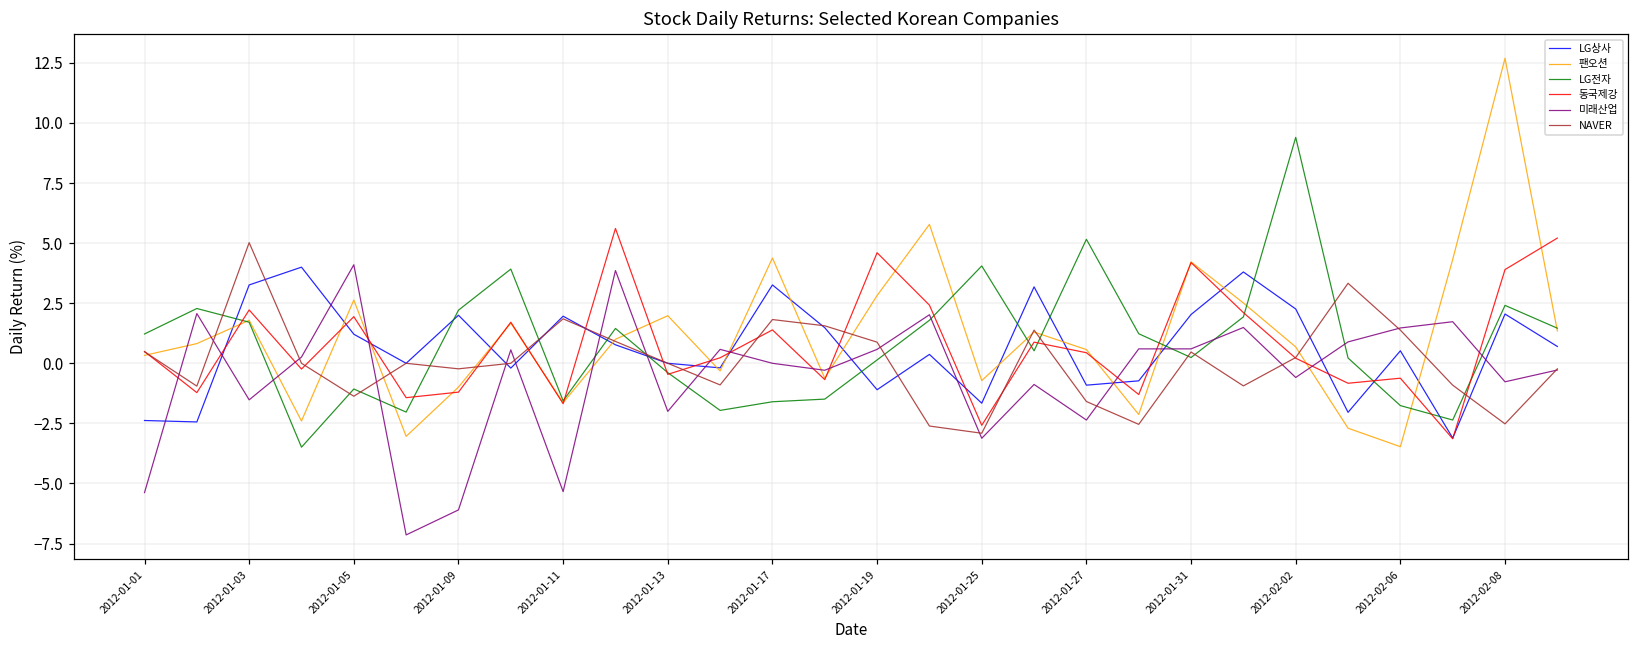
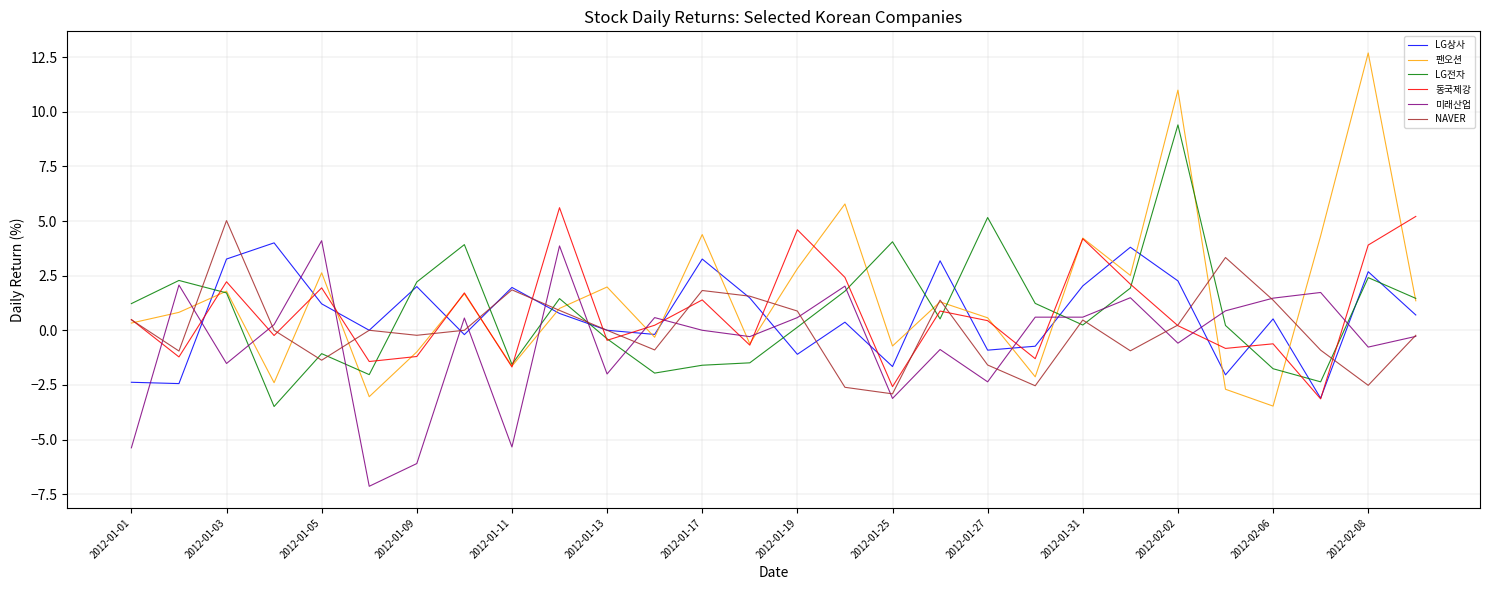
  {
    "LG상사": {
      "2012-01-01": -2.4,
      "2012-01-03": 3.3,
      "2012-01-05": 1.2,
      "2012-01-09": 2.0,
      "2012-01-17": 3.3,
      "2012-01-19": -1.1,
      "2012-01-25": -1.7,
      "2012-01-27": -0.9,
      "2012-01-31": 2.0,
      "2012-02-02": 2.3,
      "2012-02-06": 0.5,
-     "2012-02-08": 2.1
+     "2012-02-08": 2.7
    },
    "팬오션": {
      "2012-01-01": 0.3,
      "2012-01-05": 2.6,
      "2012-01-09": -1.0,
      "2012-01-13": 2.0,
      "2012-01-17": 4.4,
      "2012-01-19": 2.8,
      "2012-01-25": -0.7,
      "2012-01-27": 0.6,
-     "2012-02-02": 0.7,
+     "2012-02-02": 11.0,
      "2012-02-06": -3.5,
      "2012-02-08": 12.7
    },
    "LG전자": {
      "2012-01-01": 1.2,
      "2012-01-05": -1.1,
      "2012-01-09": 2.2,
      "2012-01-17": -1.6,
      "2012-01-19": 0.1,
      "2012-01-25": 4.1,
      "2012-01-27": 5.2,
      "2012-01-31": 0.2,
      "2012-02-02": 9.4,
      "2012-02-06": -1.8,
      "2012-02-08": 2.4
    },
    "동국제강": {
      "2012-01-03": 2.2,
      "2012-01-05": 1.9,
      "2012-01-09": -1.2,
      "2012-01-17": 1.4,
      "2012-01-19": 4.6,
      "2012-01-25": -2.6,
      "2012-01-27": 0.4,
      "2012-02-06": -0.6,
      "2012-02-08": 3.9
    },
    "미래산업": {
      "2012-01-01": -5.4,
      "2012-01-03": -1.5,
      "2012-01-05": 4.1,
      "2012-01-09": -6.1,
      "2012-01-11": -5.3,
      "2012-01-13": -2.0,
      "2012-01-17": 0.0,
      "2012-01-19": 0.6,
      "2012-01-25": -3.1,
      "2012-01-27": -2.4,
      "2012-01-31": 0.6,
      "2012-02-02": -0.6,
      "2012-02-08": -0.8
    },
    "NAVER": {
      "2012-01-03": 5.0,
      "2012-01-05": -1.4,
      "2012-01-09": -0.2,
      "2012-01-17": 1.8,
      "2012-01-19": 0.9,
      "2012-01-25": -2.9,
      "2012-01-27": -1.6,
      "2012-01-31": 0.5,
      "2012-02-08": -2.5
    }
  }
